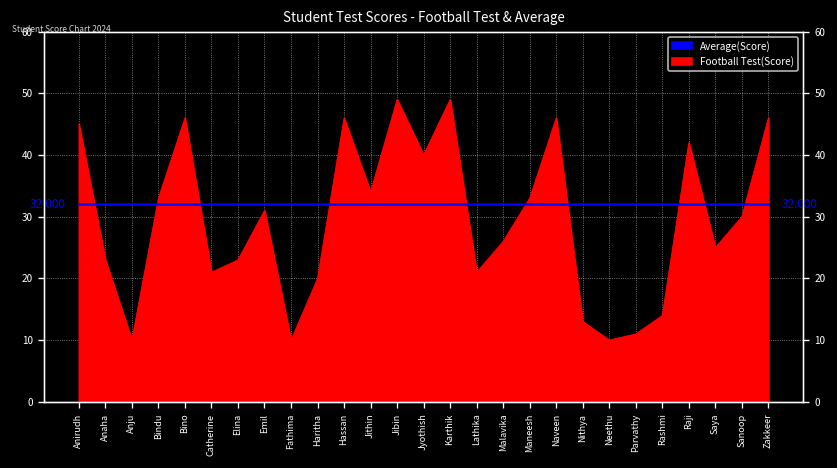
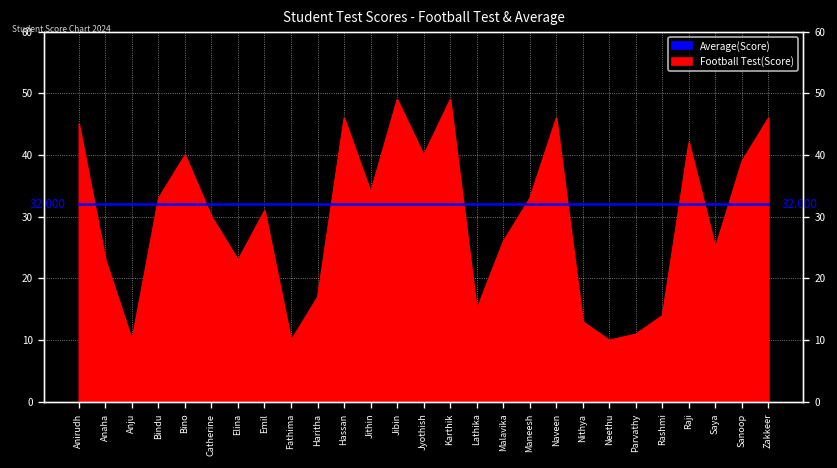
  {
    "Football Test(Score)": {
      "Anirudh": 45,
      "Anaha": 23,
      "Anju": 10,
      "Bindu": 33,
-     "Bino": 46,
-     "Catherine": 21,
+     "Bino": 40,
+     "Catherine": 30,
      "Elina": 23,
      "Emil": 31,
      "Fathima": 10,
-     "Haritha": 20,
+     "Haritha": 17,
      "Hassan": 46,
      "Jithin": 34,
      "Jibin": 49,
      "Jyothish": 40,
      "Karthik": 49,
-     "Lathika": 21,
+     "Lathika": 15,
      "Malavika": 26,
      "Maneesh": 33,
      "Naveen": 46,
      "Nithya": 13,
      "Neethu": 10,
      "Parvathy": 11,
      "Rashmi": 14,
      "Raji": 42,
      "Saya": 25,
-     "Sanoop": 30,
+     "Sanoop": 39,
      "Zakkeer": 46
    },
    "Average(Score)": {
      "Anirudh": 32.000,
      "Zakkeer": 32.000
    }
  }
